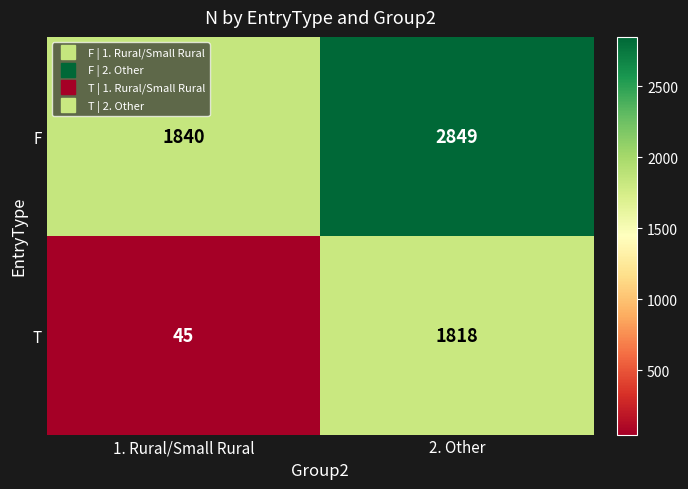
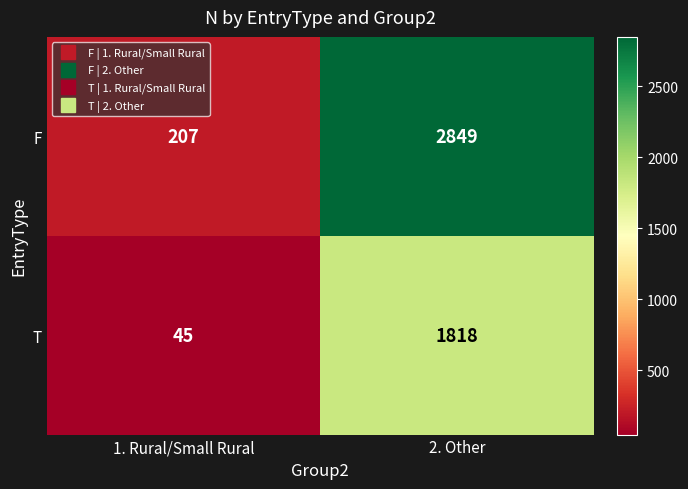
  {
    "F": {
-     "1. Rural/Small Rural": 1840,
+     "1. Rural/Small Rural": 207,
      "2. Other": 2849
    },
    "T": {
      "1. Rural/Small Rural": 45,
      "2. Other": 1818
    }
  }
